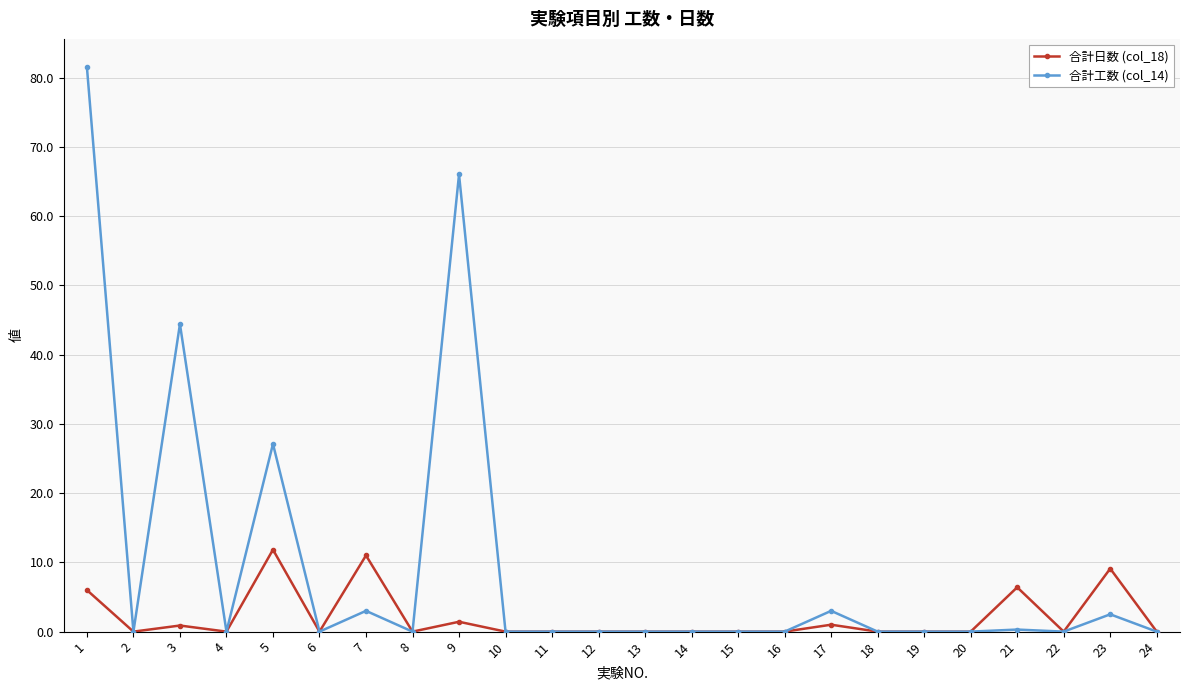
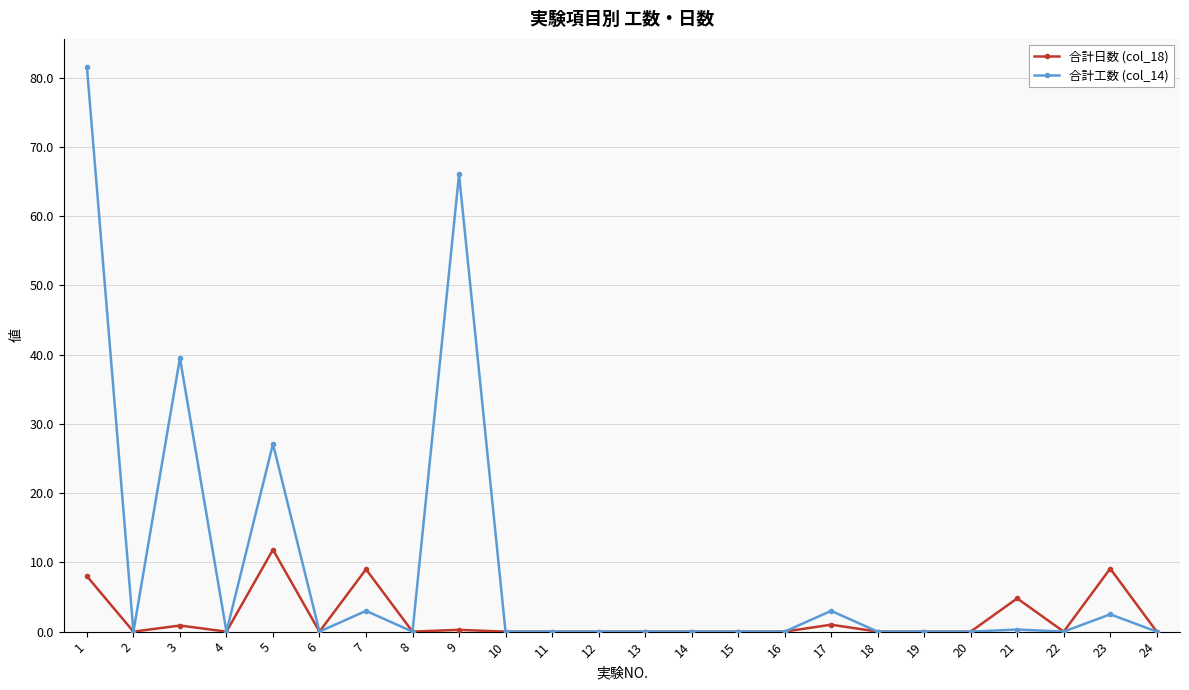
  {
    "合計日数 (col_18)": {
-     "1": 6,
+     "1": 8,
      "3": 1,
      "5": 12,
-     "7": 11,
-     "9": 1,
+     "7": 9,
+     "9": 0,
      "17": 1,
-     "21": 6,
+     "21": 5,
      "23": 9
    },
    "合計工数 (col_14)": {
      "1": 82,
-     "3": 44,
+     "3": 40,
      "5": 27,
      "7": 3,
      "9": 66,
      "17": 3,
      "21": 0,
      "23": 3
    }
  }
